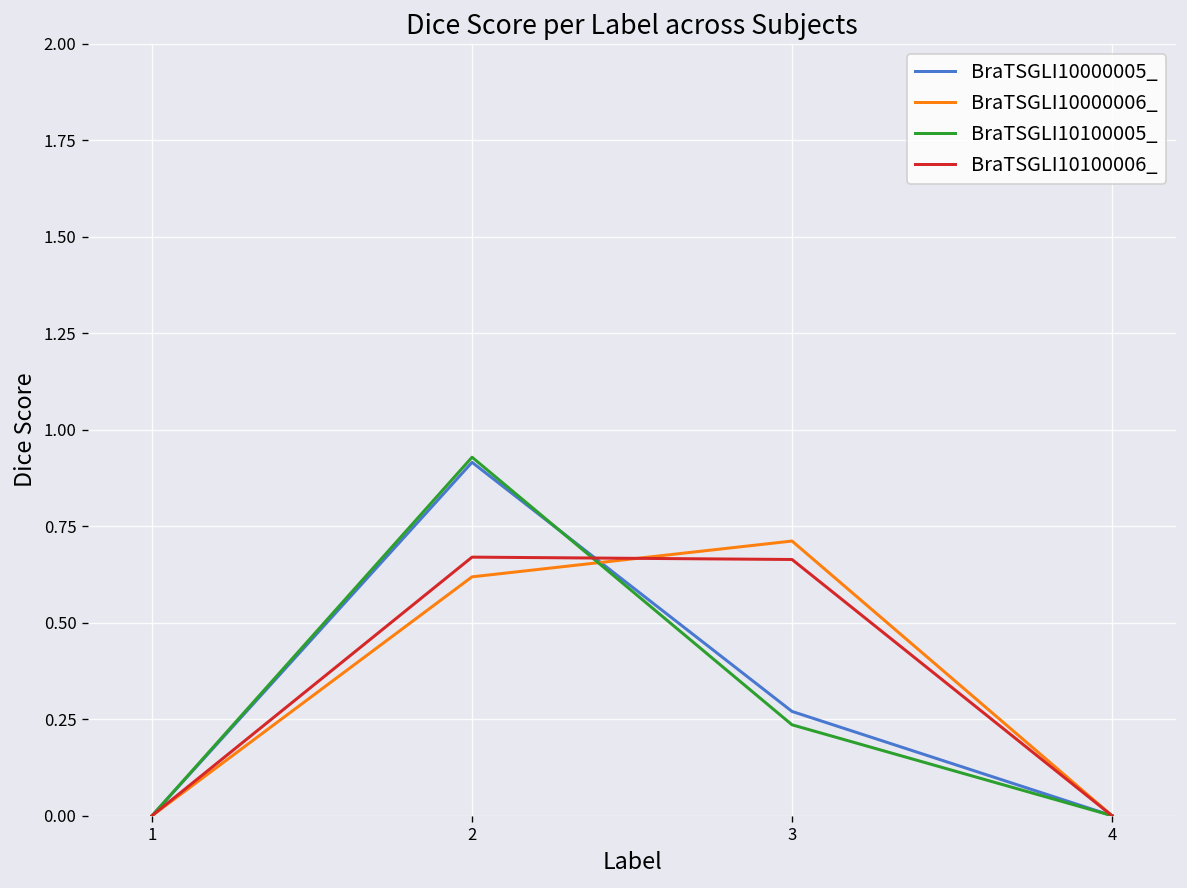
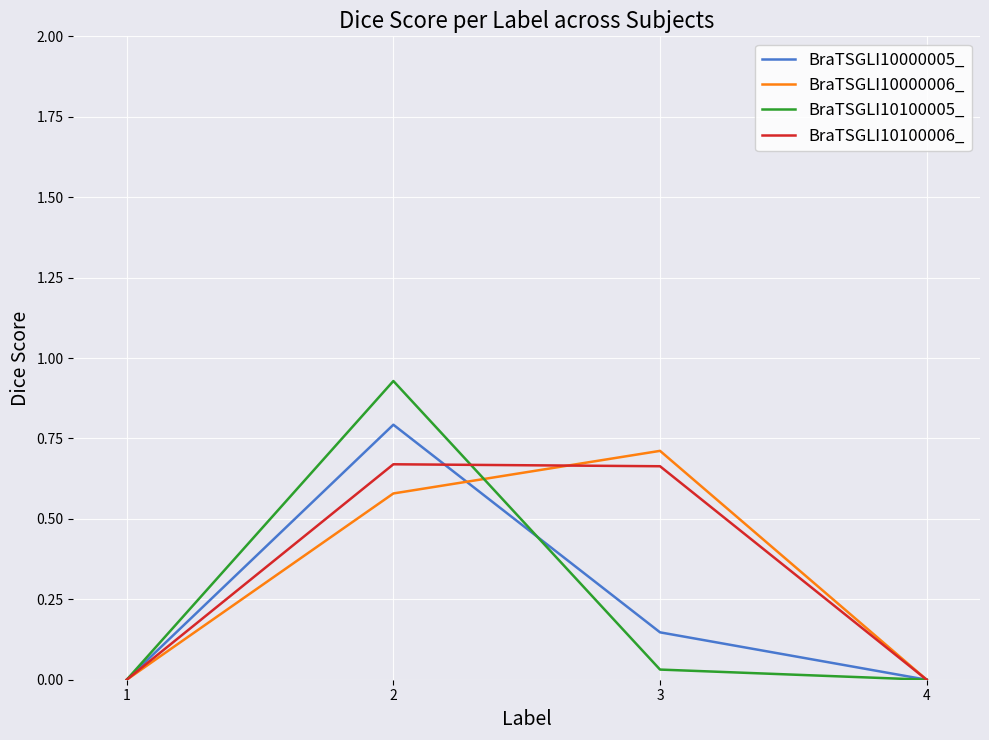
  {
    "BraTSGLI10000005_": {
-     "2": 0.92,
-     "3": 0.27
+     "2": 0.79,
+     "3": 0.15
    },
    "BraTSGLI10000006_": {
-     "2": 0.62,
+     "2": 0.58,
      "3": 0.71
    },
    "BraTSGLI10100005_": {
      "2": 0.93,
-     "3": 0.24
+     "3": 0.03
    },
    "BraTSGLI10100006_": {
      "2": 0.67,
      "3": 0.66
    }
  }
